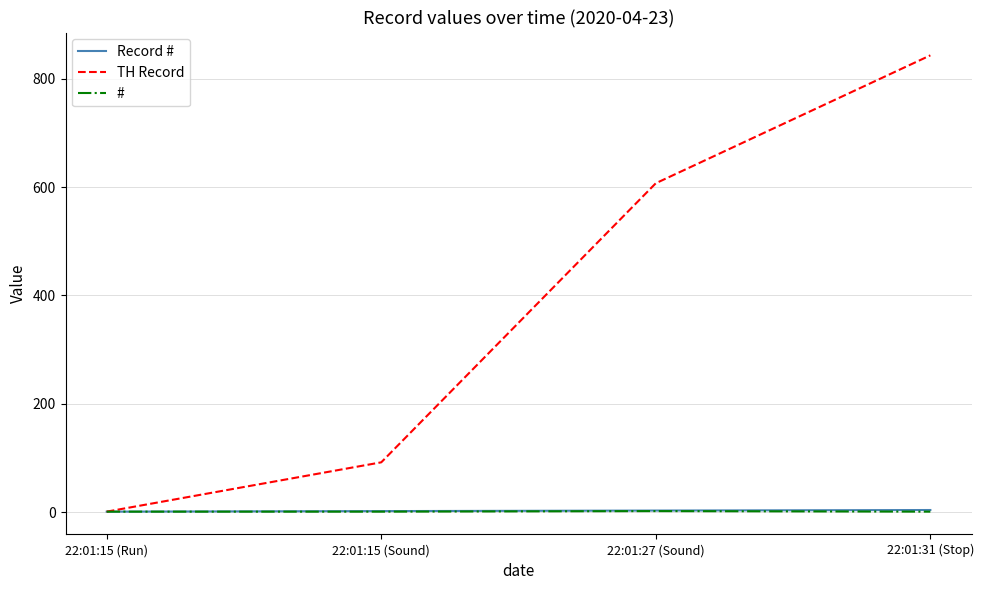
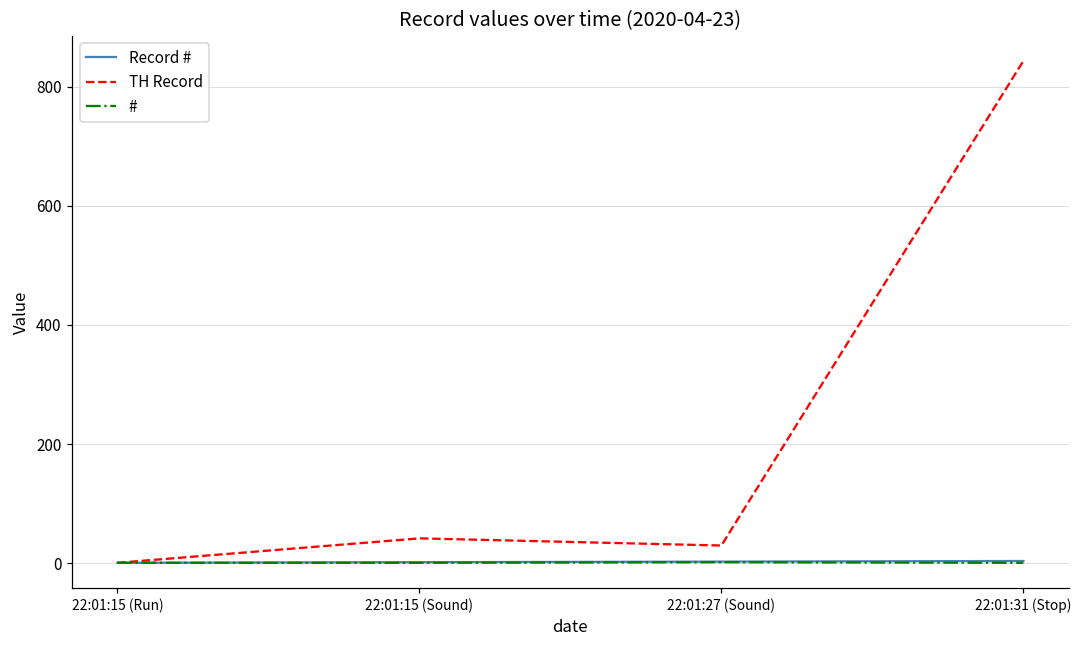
  {
    "TH Record": {
-     "22:01:15 (Sound)": 90,
-     "22:01:27 (Sound)": 610,
+     "22:01:15 (Sound)": 40,
+     "22:01:27 (Sound)": 30,
      "22:01:31 (Stop)": 840
    }
  }
